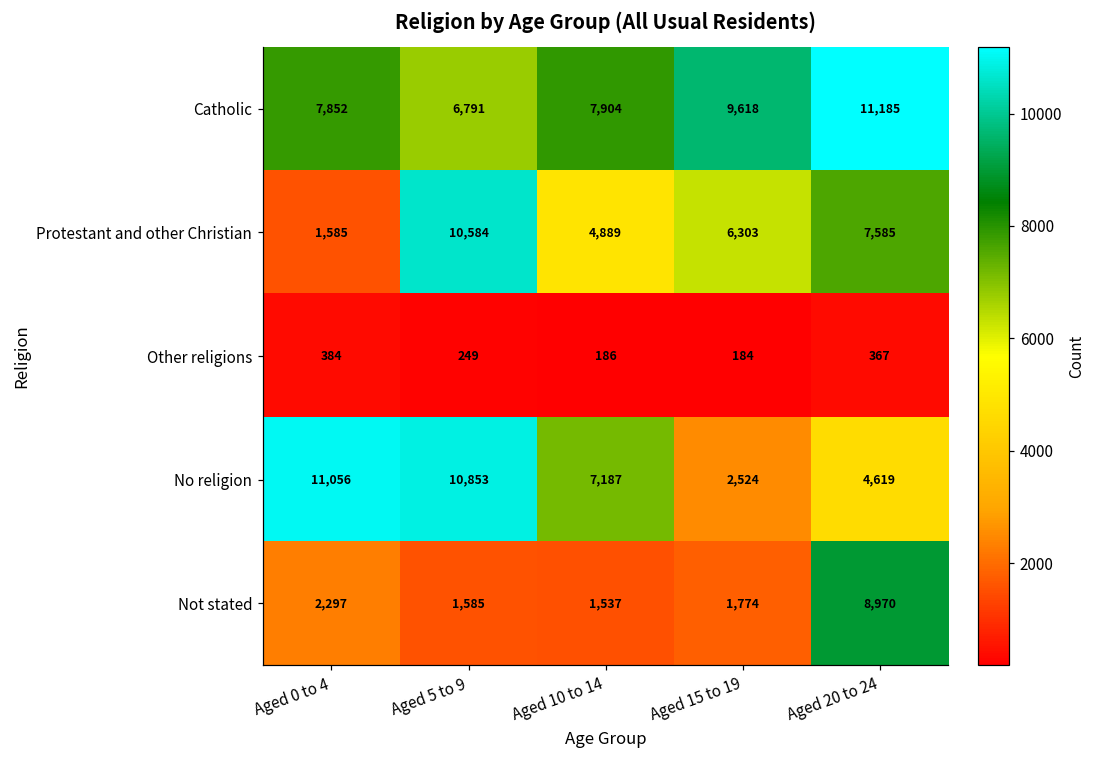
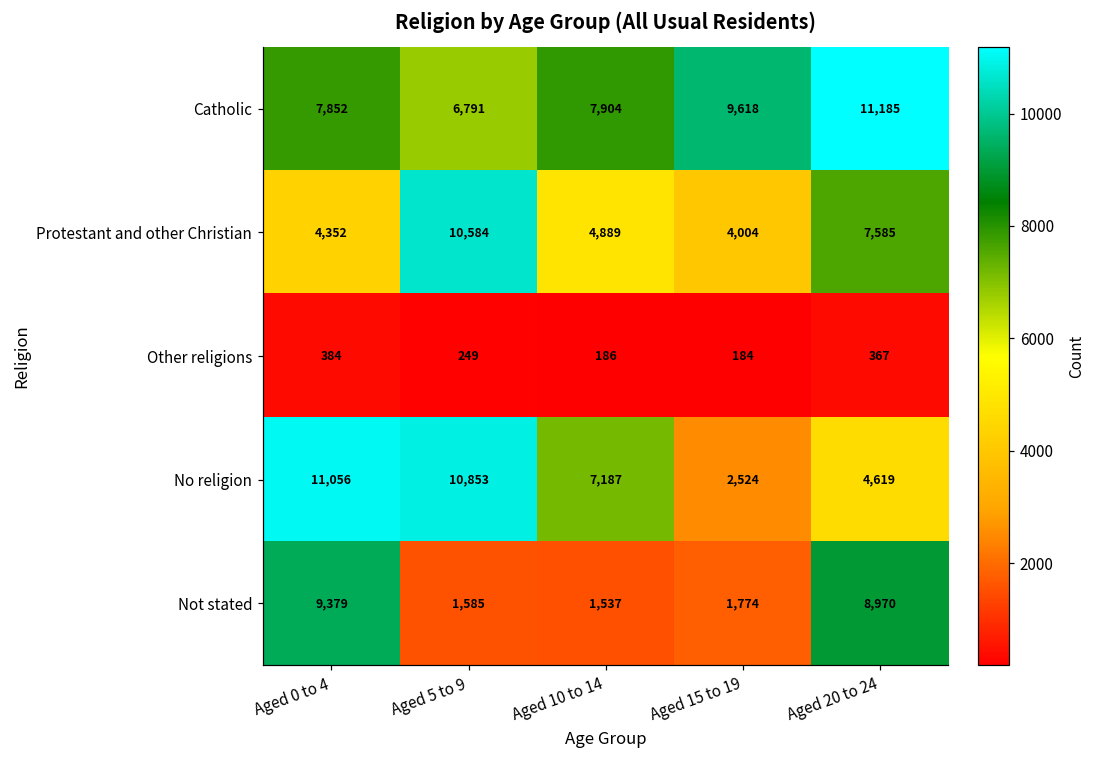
  {
    "Catholic": {
      "Aged 0 to 4": "7,852",
      "Aged 5 to 9": "6,791",
      "Aged 10 to 14": "7,904",
      "Aged 15 to 19": "9,618",
      "Aged 20 to 24": "11,185"
    },
    "Protestant and other Christian": {
-     "Aged 0 to 4": "1,585",
+     "Aged 0 to 4": "4,352",
      "Aged 5 to 9": "10,584",
      "Aged 10 to 14": "4,889",
-     "Aged 15 to 19": "6,303",
+     "Aged 15 to 19": "4,004",
      "Aged 20 to 24": "7,585"
    },
    "Other religions": {
      "Aged 0 to 4": "384",
      "Aged 5 to 9": "249",
      "Aged 10 to 14": "186",
      "Aged 15 to 19": "184",
      "Aged 20 to 24": "367"
    },
    "No religion": {
      "Aged 0 to 4": "11,056",
      "Aged 5 to 9": "10,853",
      "Aged 10 to 14": "7,187",
      "Aged 15 to 19": "2,524",
      "Aged 20 to 24": "4,619"
    },
    "Not stated": {
-     "Aged 0 to 4": "2,297",
+     "Aged 0 to 4": "9,379",
      "Aged 5 to 9": "1,585",
      "Aged 10 to 14": "1,537",
      "Aged 15 to 19": "1,774",
      "Aged 20 to 24": "8,970"
    }
  }
